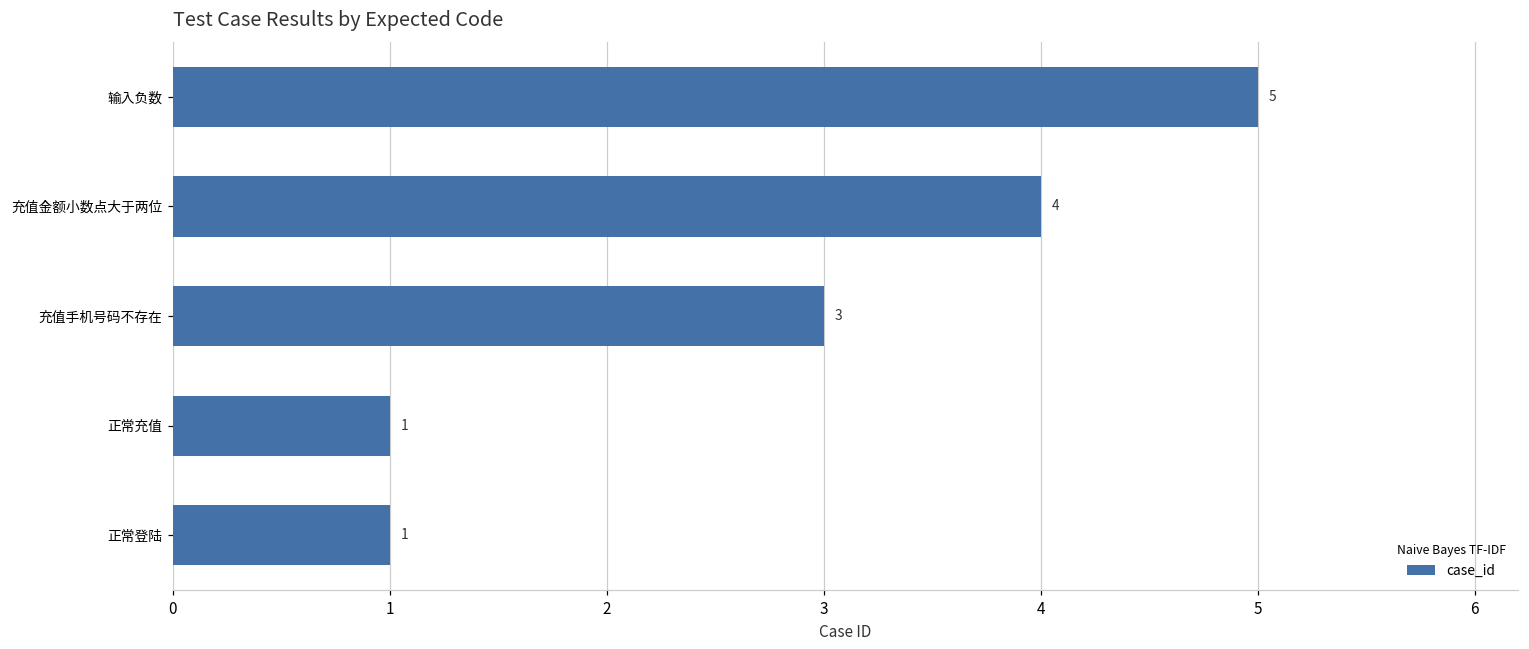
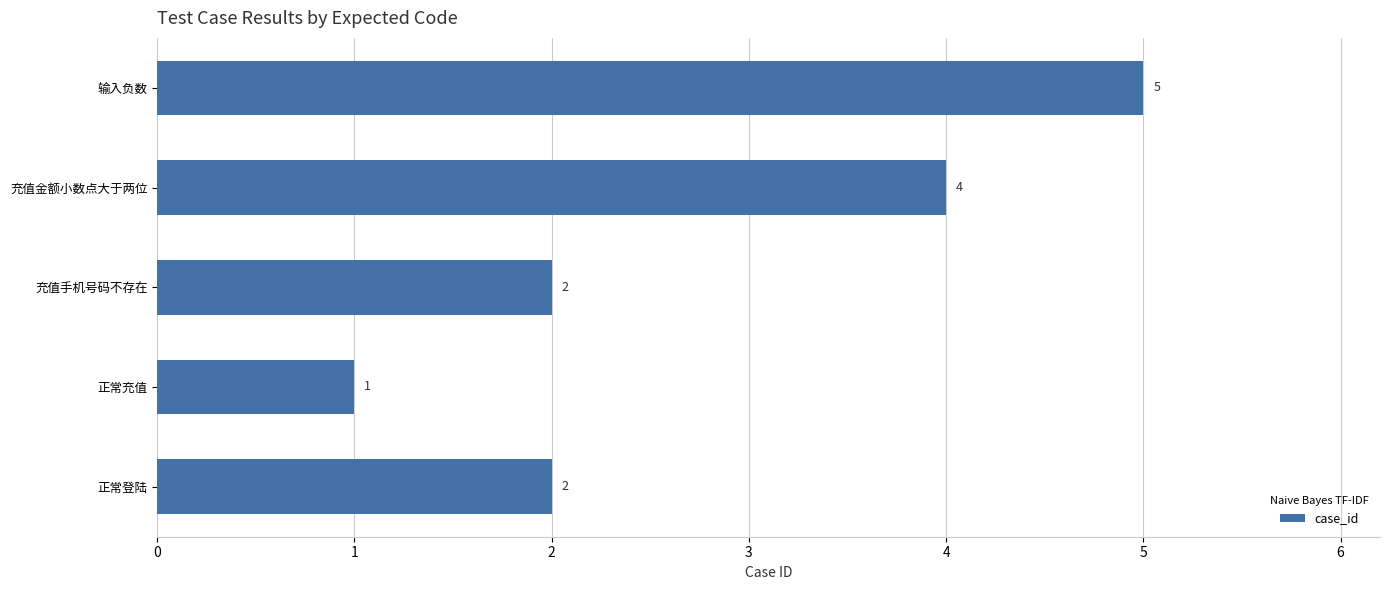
  {
    "输入负数": 5,
    "充值金额小数点大于两位": 4,
-   "充值手机号码不存在": 3,
+   "充值手机号码不存在": 2,
    "正常充值": 1,
-   "正常登陆": 1
+   "正常登陆": 2
  }
